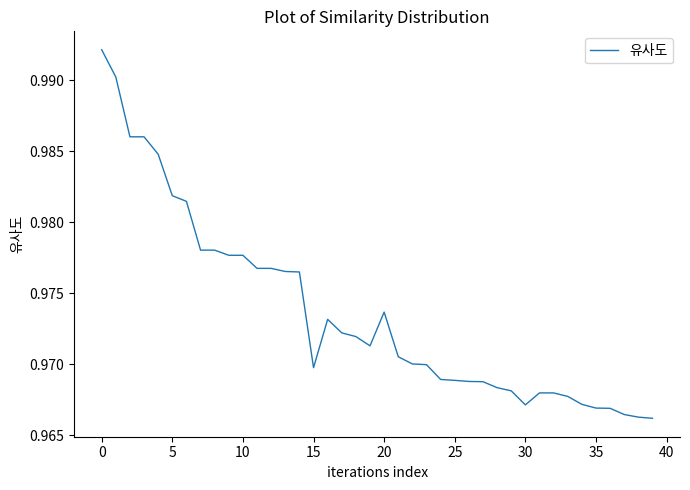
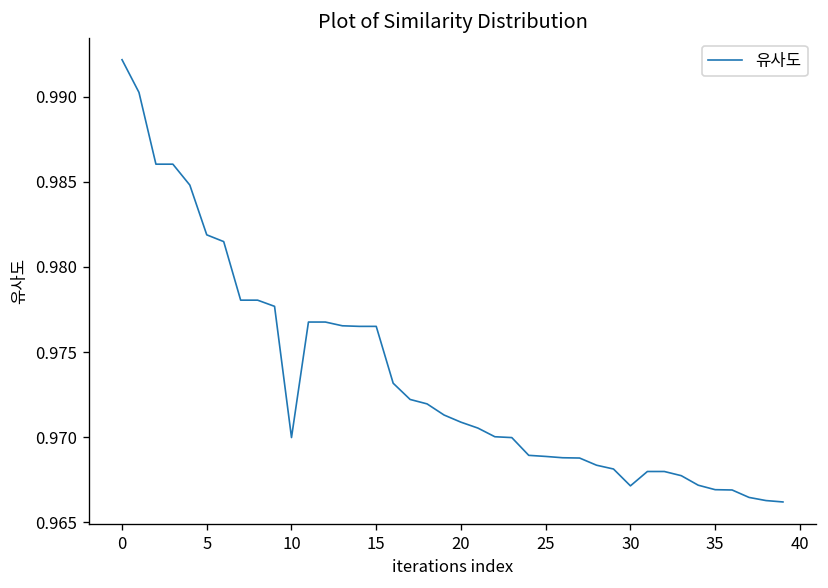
  {
    "0": 0.9922,
    "5": 0.9819,
-   "10": 0.9777,
-   "15": 0.9698,
-   "20": 0.9737,
+   "10": 0.9700,
+   "15": 0.9765,
+   "20": 0.9709,
    "25": 0.9689,
    "30": 0.9671,
    "35": 0.9669
  }
